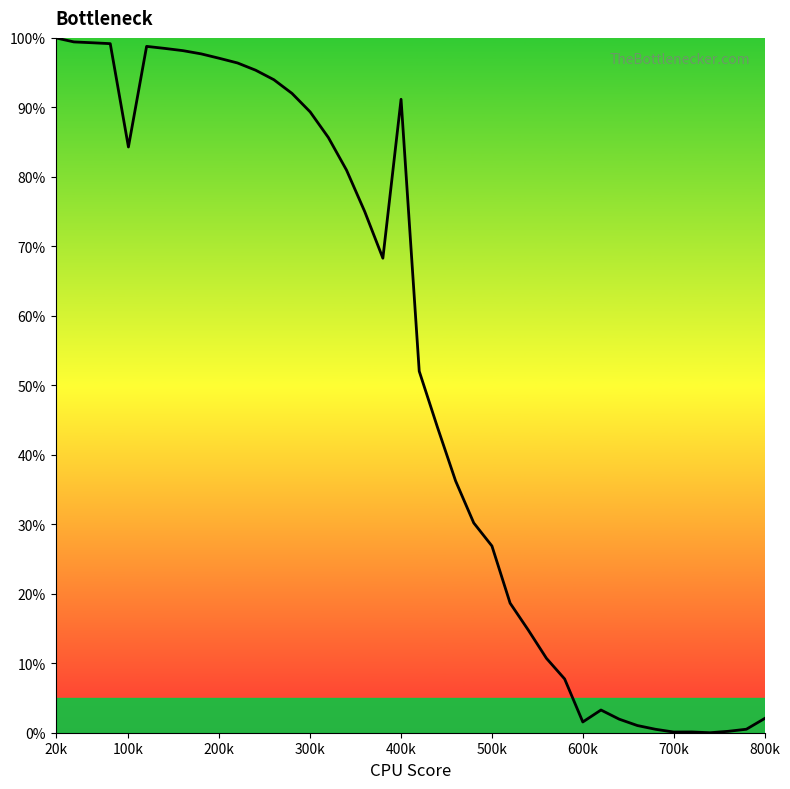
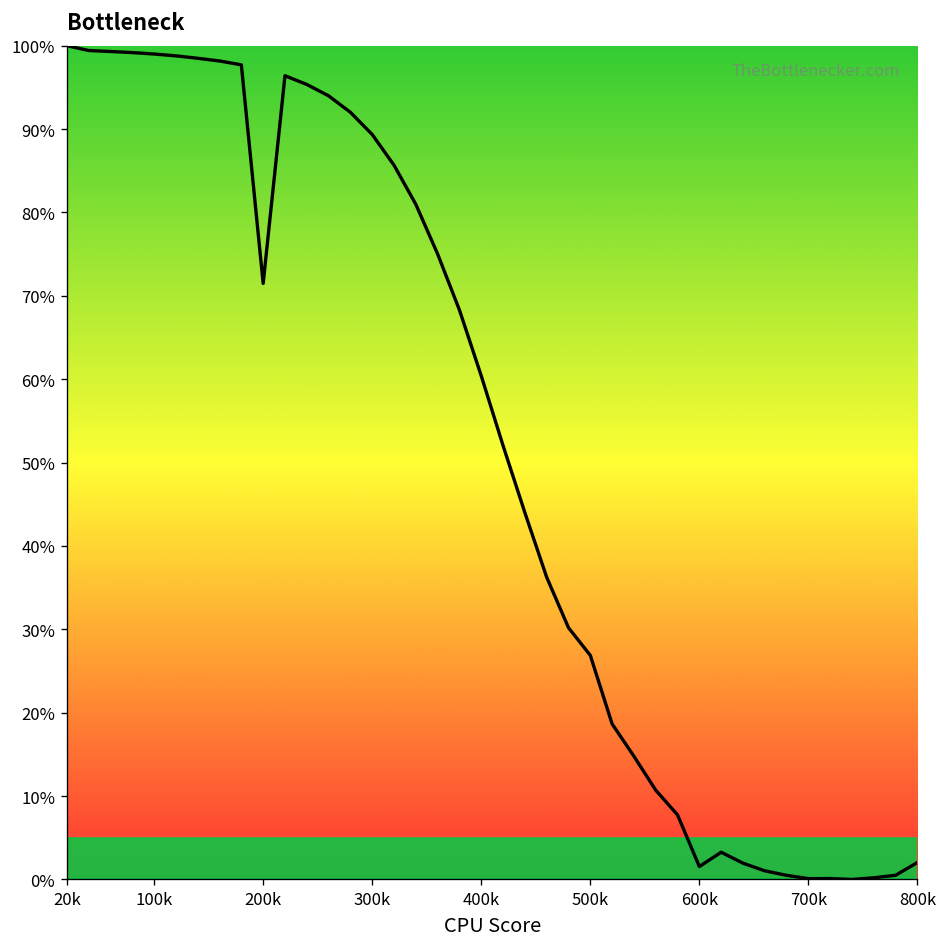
  {
    "20k": "100%",
-   "100k": "84%",
-   "200k": "97%",
+   "100k": "99%",
+   "200k": "71%",
    "300k": "89%",
-   "400k": "91%",
+   "400k": "60%",
    "500k": "27%"
  }
